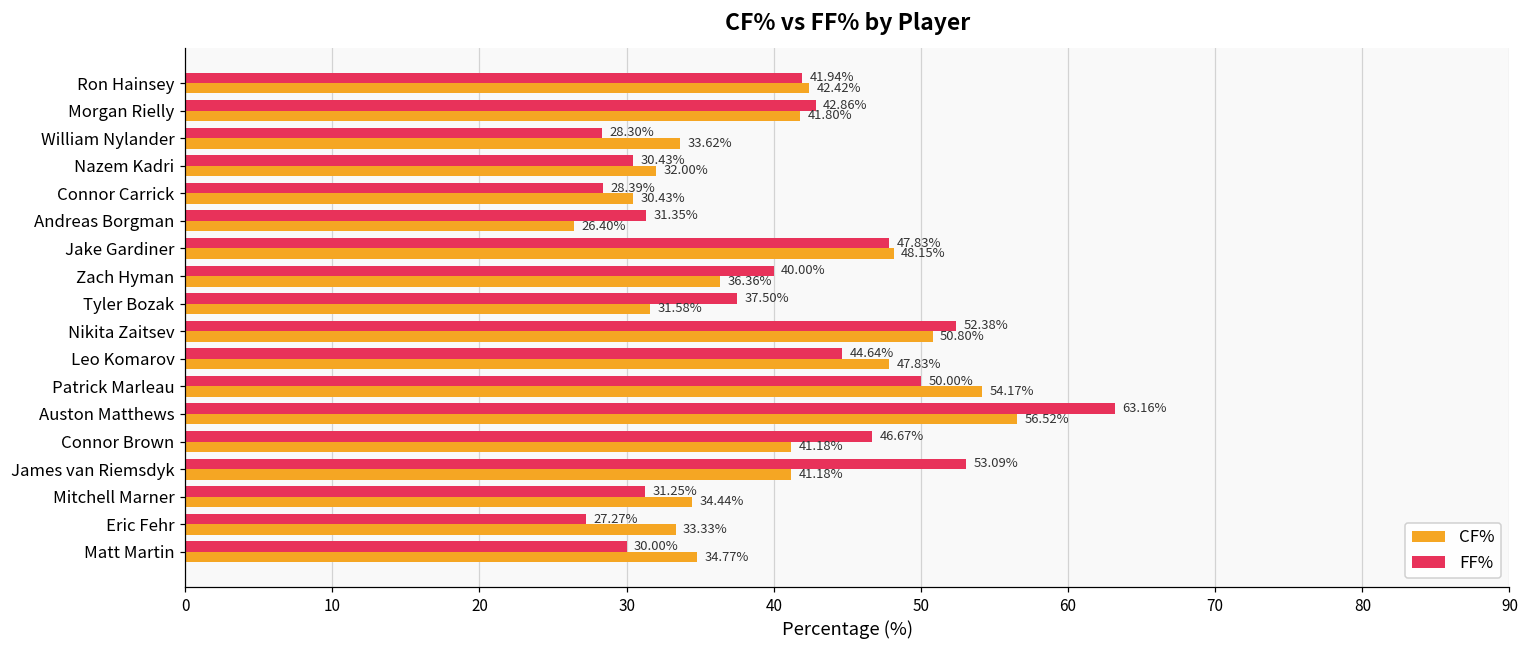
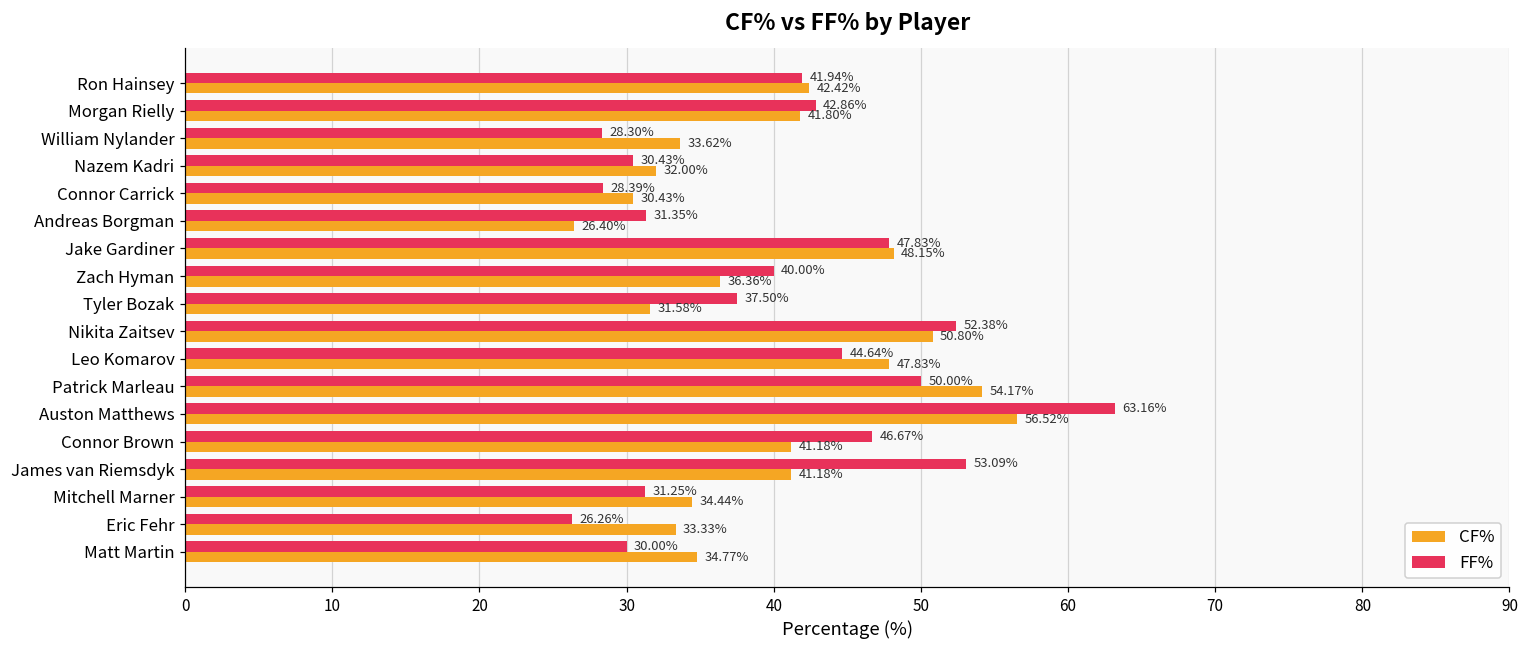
  {
    "CF%": {
      "William Nylander": "33.62%",
      "Nazem Kadri": "32.00%",
      "Connor Carrick": "30.43%",
      "Andreas Borgman": "26.40%",
      "Zach Hyman": "36.36%",
      "Tyler Bozak": "31.58%",
      "Nikita Zaitsev": "50.80%",
      "Leo Komarov": "47.83%",
      "Patrick Marleau": "54.17%",
      "Auston Matthews": "56.52%",
      "Connor Brown": "41.18%",
      "James van Riemsdyk": "41.18%",
      "Mitchell Marner": "34.44%",
      "Eric Fehr": "33.33%",
      "Matt Martin": "34.77%"
    },
    "FF%": {
      "William Nylander": "28.30%",
      "Nazem Kadri": "30.43%",
      "Connor Carrick": "28.39%",
      "Andreas Borgman": "31.35%",
      "Zach Hyman": "40.00%",
      "Tyler Bozak": "37.50%",
      "Nikita Zaitsev": "52.38%",
      "Leo Komarov": "44.64%",
      "Patrick Marleau": "50.00%",
      "Auston Matthews": "63.16%",
      "Connor Brown": "46.67%",
      "James van Riemsdyk": "53.09%",
      "Mitchell Marner": "31.25%",
-     "Eric Fehr": "27.27%",
+     "Eric Fehr": "26.26%",
      "Matt Martin": "30.00%"
    }
  }
